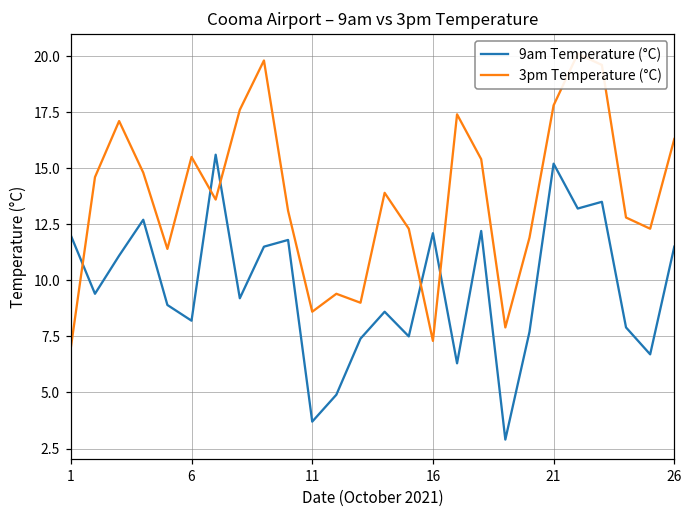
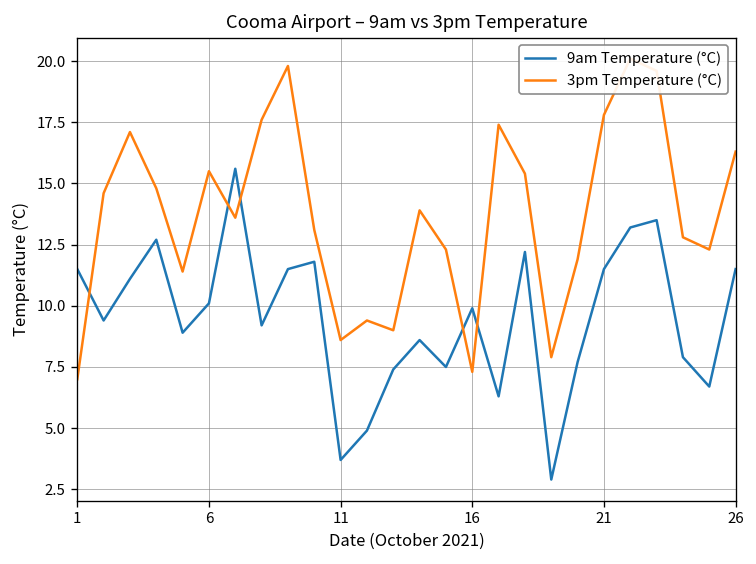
  {
    "9am Temperature (°C)": {
-     "1": 12.0,
-     "6": 8.2,
+     "1": 11.5,
+     "6": 10.1,
      "11": 3.7,
-     "16": 12.1,
-     "21": 15.2,
+     "16": 9.9,
+     "21": 11.5,
      "26": 11.5
    },
    "3pm Temperature (°C)": {
      "1": 7.0,
      "6": 15.5,
      "11": 8.6,
      "16": 7.3,
      "21": 17.8,
      "26": 16.3
    }
  }
